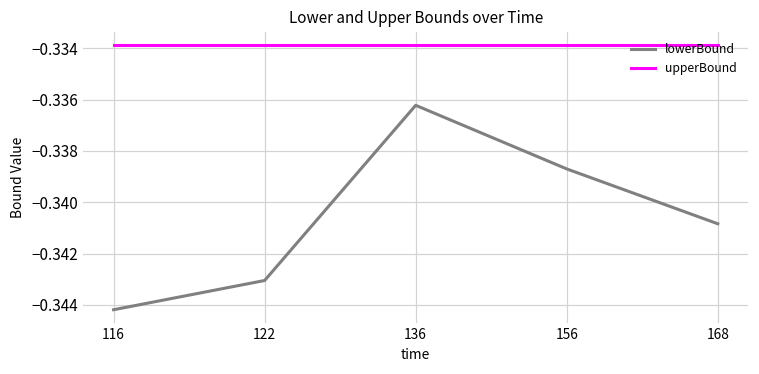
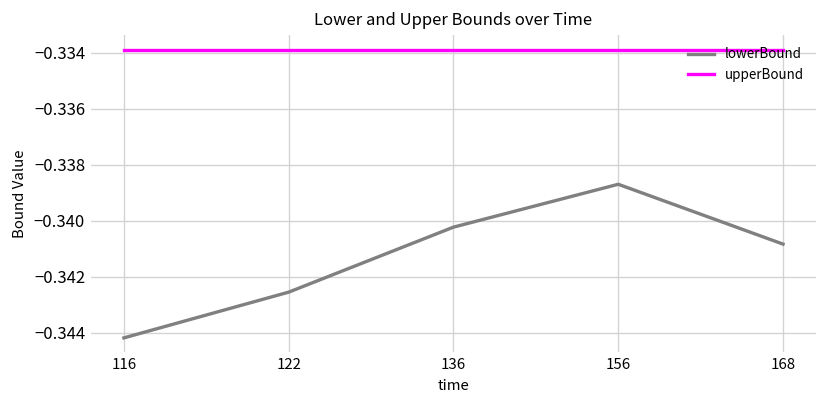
  {
    "lowerBound": {
      "116": -0.3442,
-     "122": -0.3431,
-     "136": -0.3362,
+     "122": -0.3426,
+     "136": -0.3402,
      "156": -0.3387,
      "168": -0.3408
    },
    "upperBound": {
      "116": -0.3339,
      "122": -0.3339,
      "136": -0.3339,
      "156": -0.3339,
      "168": -0.3339
    }
  }
